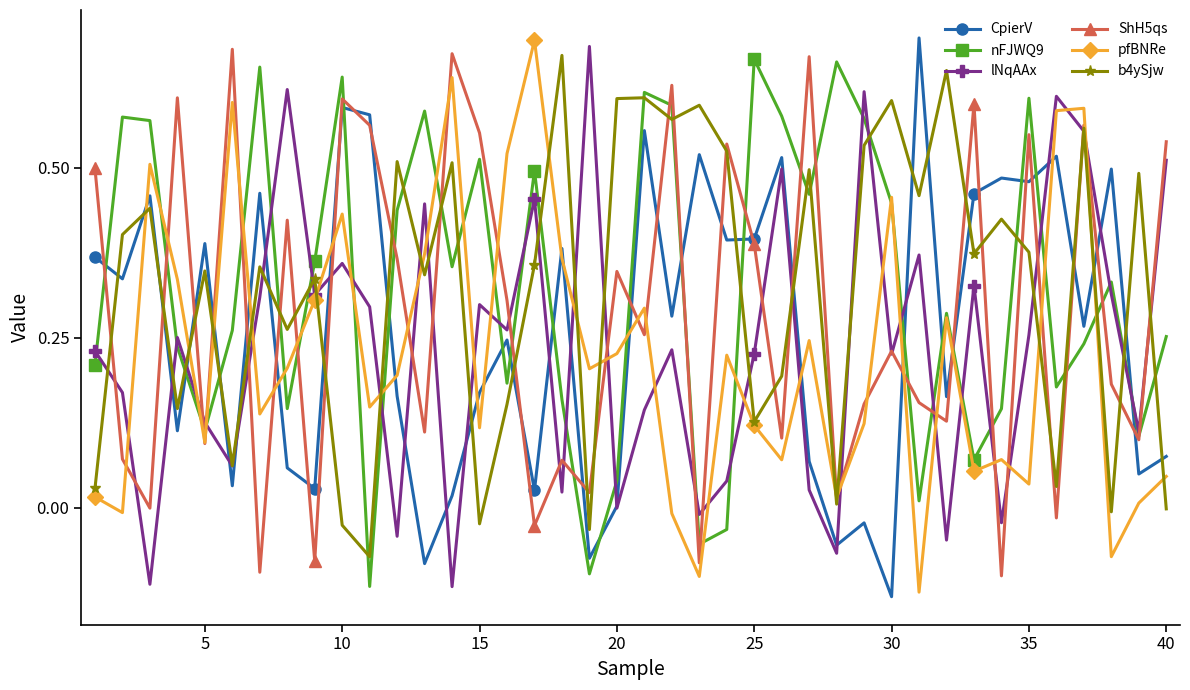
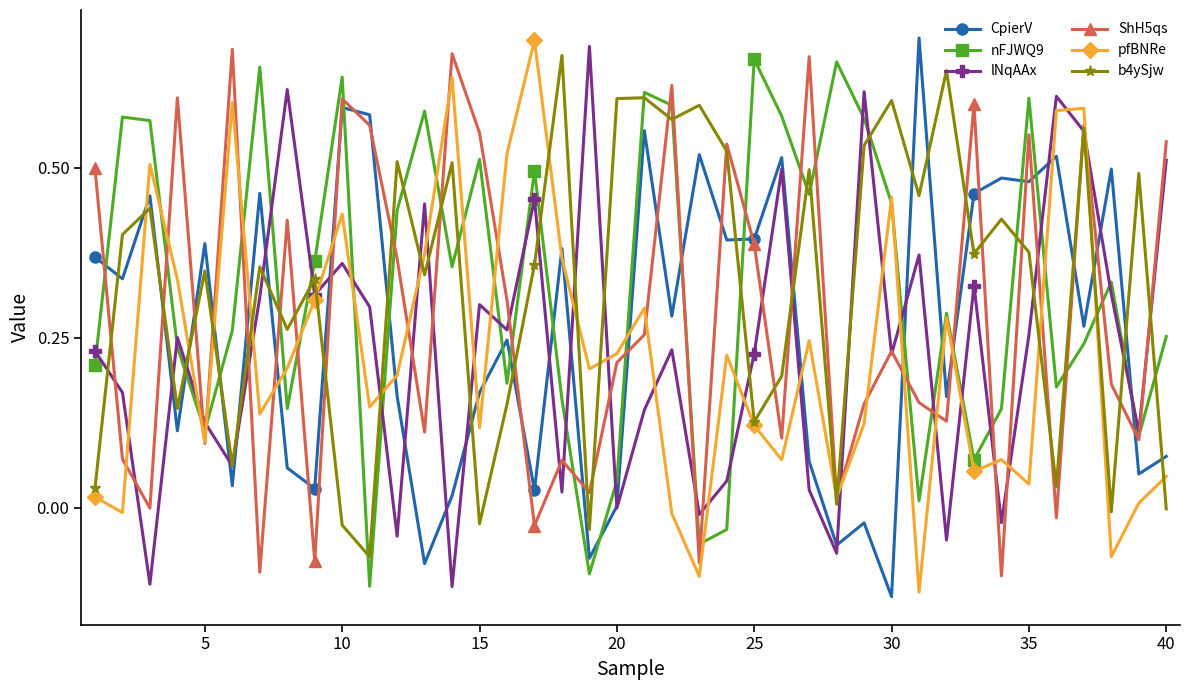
  {
    "CpierV": {
      "5": 0.39,
      "10": 0.59,
      "15": 0.17,
      "25": 0.40,
      "30": -0.13,
      "35": 0.48,
      "40": 0.08
    },
    "nFJWQ9": {
      "5": 0.11,
      "10": 0.63,
      "15": 0.51,
      "20": 0.04,
      "25": 0.66,
      "30": 0.45,
      "35": 0.60,
      "40": 0.25
    },
    "lNqAAx": {
      "5": 0.13,
      "10": 0.36,
      "15": 0.30,
      "25": 0.23,
      "30": 0.23,
      "35": 0.25,
      "40": 0.51
    },
    "ShH5qs": {
      "10": 0.60,
      "15": 0.55,
-     "20": 0.35,
+     "20": 0.21,
      "25": 0.39,
      "30": 0.23,
      "35": 0.55,
      "40": 0.54
    },
    "pfBNRe": {
      "10": 0.43,
      "15": 0.12,
      "20": 0.23,
      "25": 0.12,
      "30": 0.46,
      "35": 0.03,
      "40": 0.05
    },
    "b4ySjw": {
      "5": 0.35,
      "10": -0.03,
      "15": -0.02,
      "20": 0.60,
      "25": 0.13,
      "30": 0.60,
      "35": 0.38,
      "40": 0.00
    }
  }
